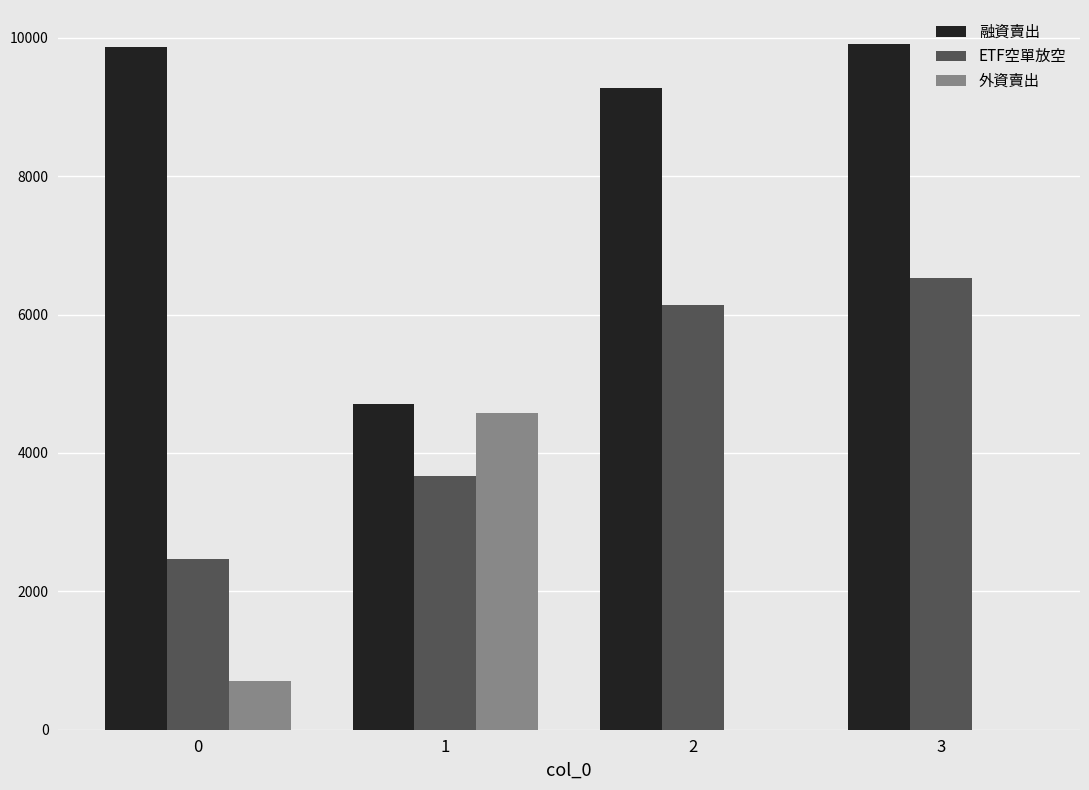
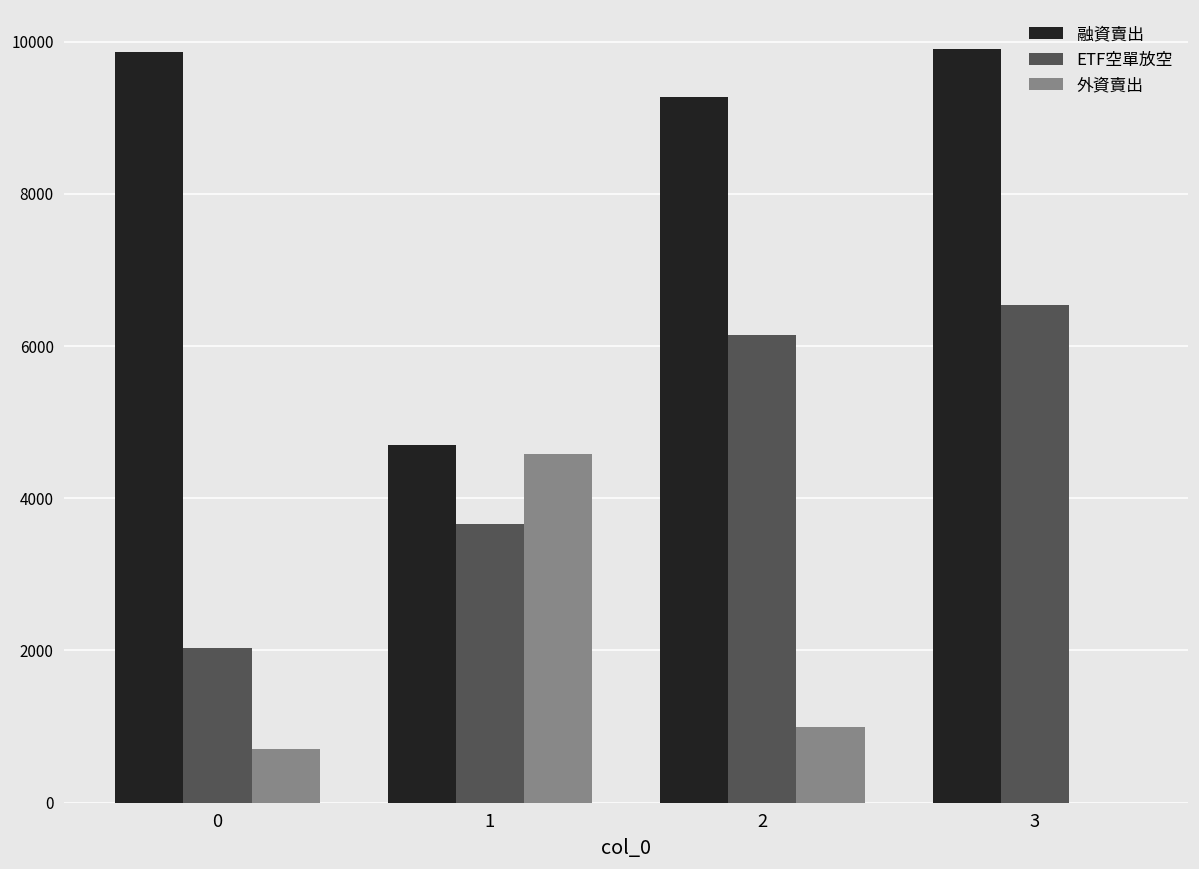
  {
    "融資賣出": {
      "0": 9900,
      "1": 4700,
      "2": 9300,
      "3": 9900
    },
    "ETF空單放空": {
-     "0": 2500,
+     "0": 2000,
      "1": 3700,
      "2": 6100,
      "3": 6500
    },
    "外資賣出": {
      "0": 700,
      "1": 4600,
-     "2": 0,
+     "2": 1000,
      "3": 0
    }
  }
